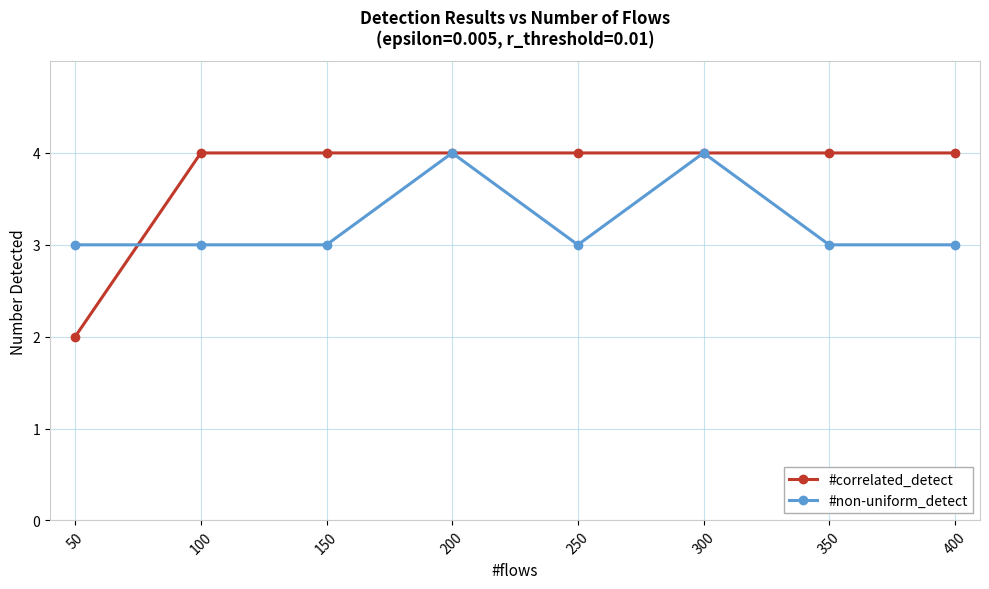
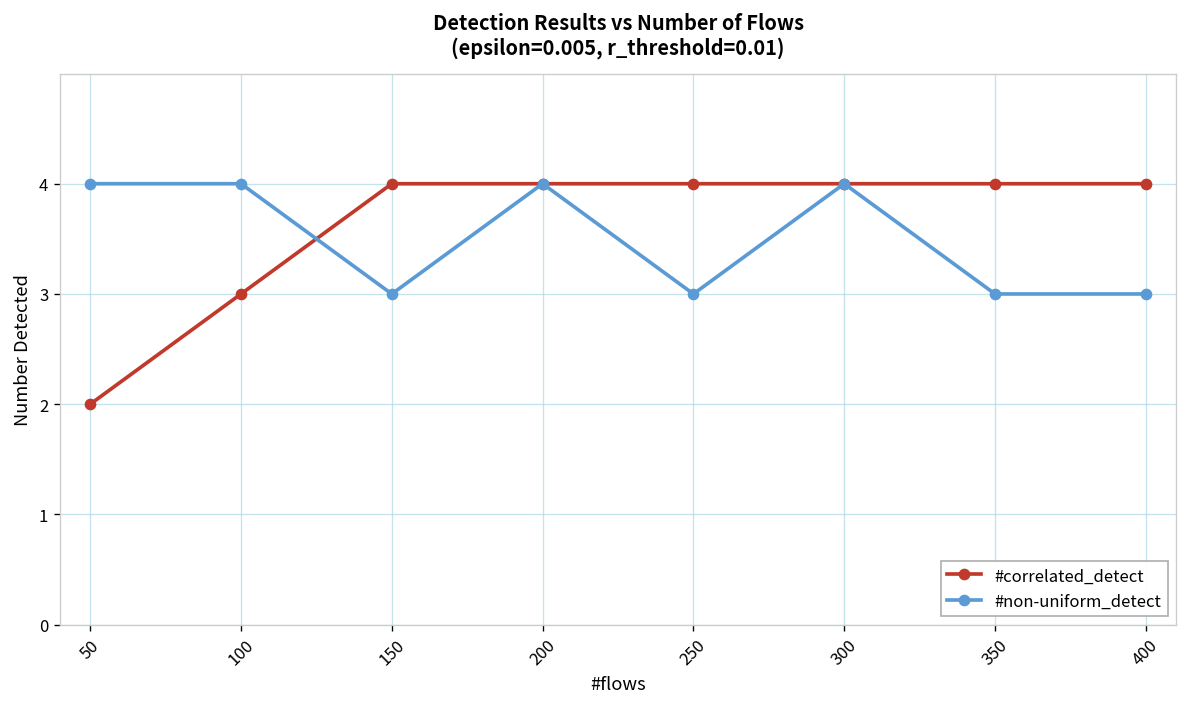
  {
    "#correlated_detect": {
      "50": 2,
-     "100": 4,
+     "100": 3,
      "150": 4,
      "250": 4,
      "350": 4,
      "400": 4
    },
    "#non-uniform_detect": {
-     "50": 3,
-     "100": 3,
+     "50": 4,
+     "100": 4,
      "150": 3,
      "250": 3,
      "350": 3,
      "400": 3
    }
  }
